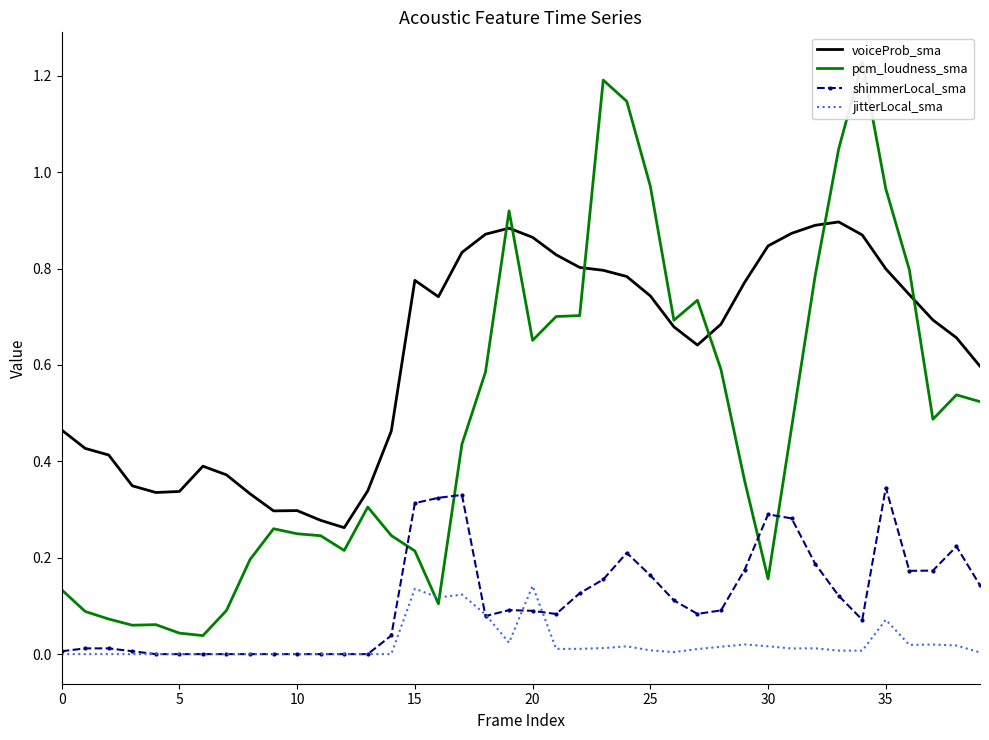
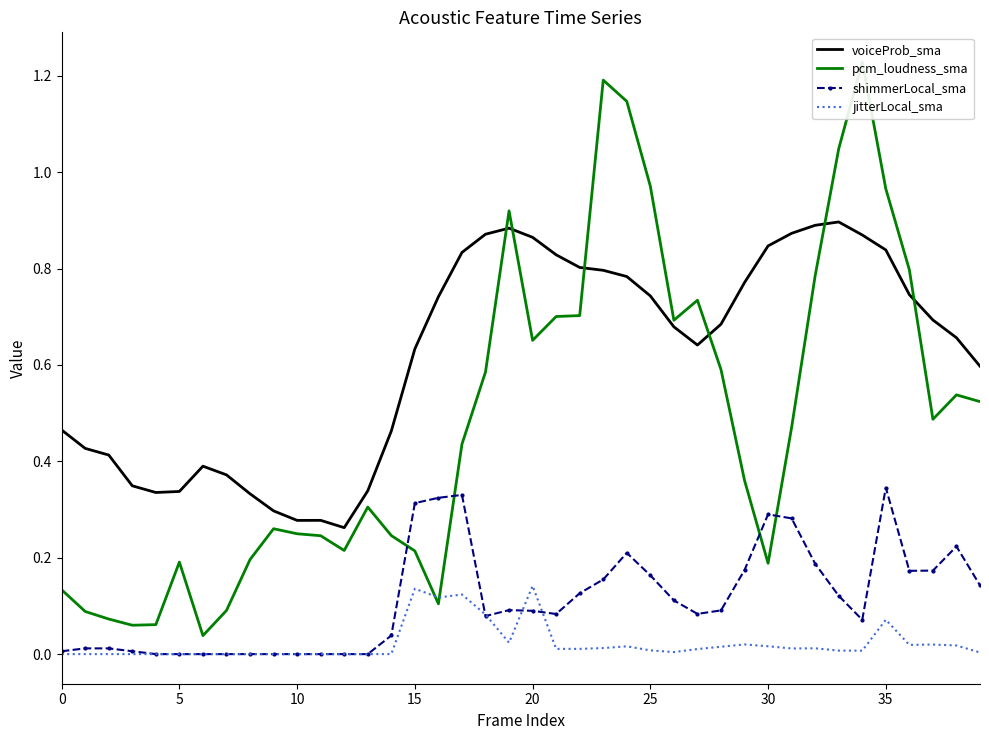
  {
    "voiceProb_sma": {
      "0": 0.47,
      "5": 0.34,
-     "10": 0.30,
-     "15": 0.78,
+     "10": 0.28,
+     "15": 0.63,
      "20": 0.86,
      "25": 0.74,
      "30": 0.85,
-     "35": 0.80
+     "35": 0.84
    },
    "pcm_loudness_sma": {
      "0": 0.13,
-     "5": 0.04,
+     "5": 0.19,
      "10": 0.25,
      "15": 0.21,
      "20": 0.65,
      "25": 0.97,
-     "30": 0.16,
+     "30": 0.19,
      "35": 0.97
    },
    "shimmerLocal_sma": {
      "0": 0.01,
      "15": 0.31,
      "20": 0.09,
      "25": 0.16,
      "30": 0.29,
      "35": 0.35
    },
    "jitterLocal_sma": {
      "0": 0.00,
      "15": 0.14,
      "20": 0.14,
      "25": 0.01,
      "30": 0.02,
      "35": 0.07
    }
  }
